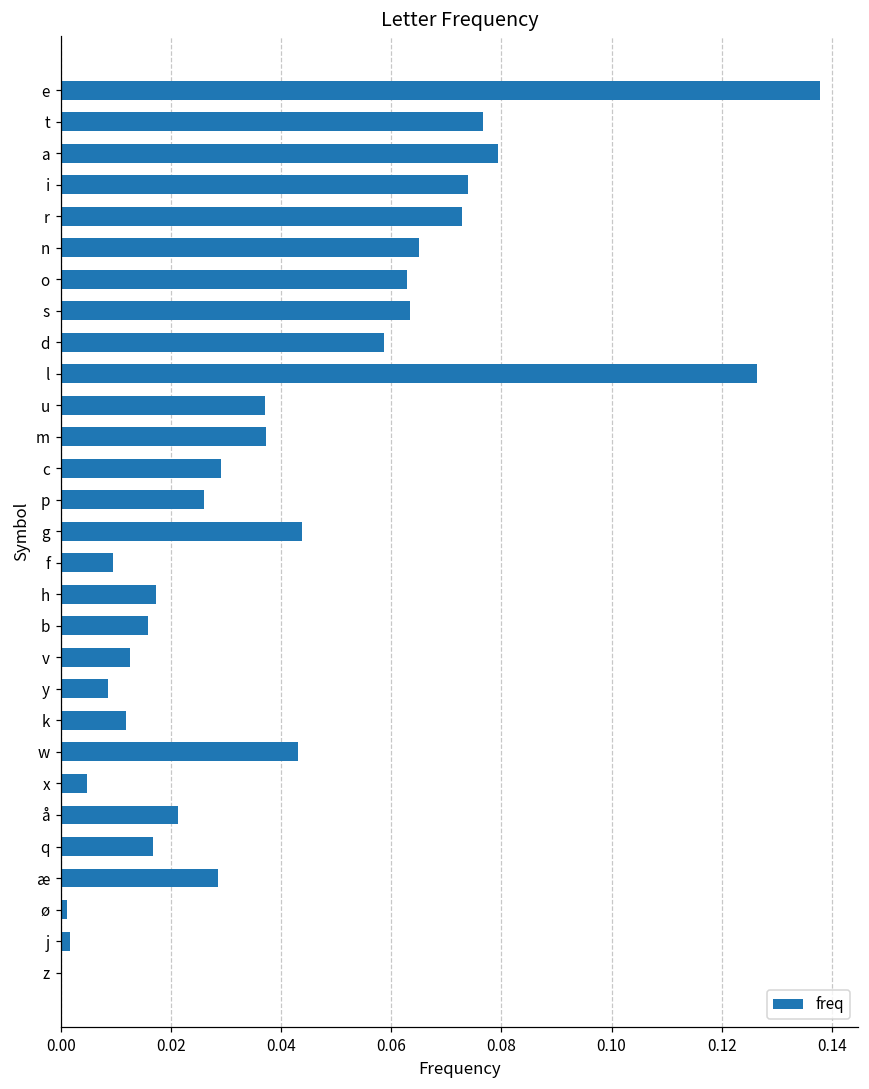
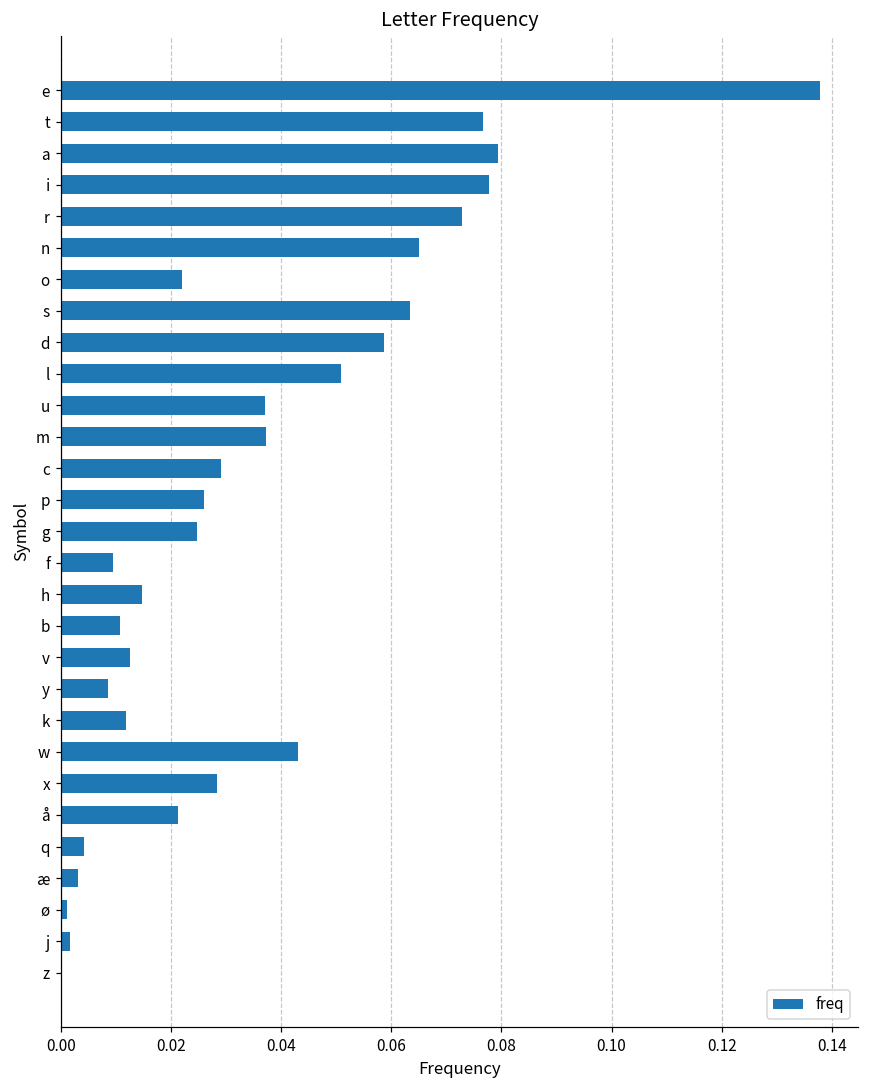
  {
    "e": 0.138,
    "t": 0.077,
    "a": 0.079,
-   "i": 0.074,
+   "i": 0.078,
    "r": 0.073,
    "n": 0.065,
-   "o": 0.063,
+   "o": 0.022,
    "s": 0.063,
    "d": 0.059,
-   "l": 0.126,
+   "l": 0.051,
    "u": 0.037,
    "m": 0.037,
    "c": 0.029,
    "p": 0.026,
-   "g": 0.044,
+   "g": 0.025,
    "f": 0.010,
-   "h": 0.017,
-   "b": 0.016,
+   "h": 0.015,
+   "b": 0.011,
    "v": 0.013,
    "y": 0.009,
    "k": 0.012,
    "w": 0.043,
-   "x": 0.005,
+   "x": 0.028,
    "å": 0.021,
-   "q": 0.017,
-   "æ": 0.029,
+   "q": 0.004,
+   "æ": 0.003,
    "ø": 0.001,
    "j": 0.002
  }
